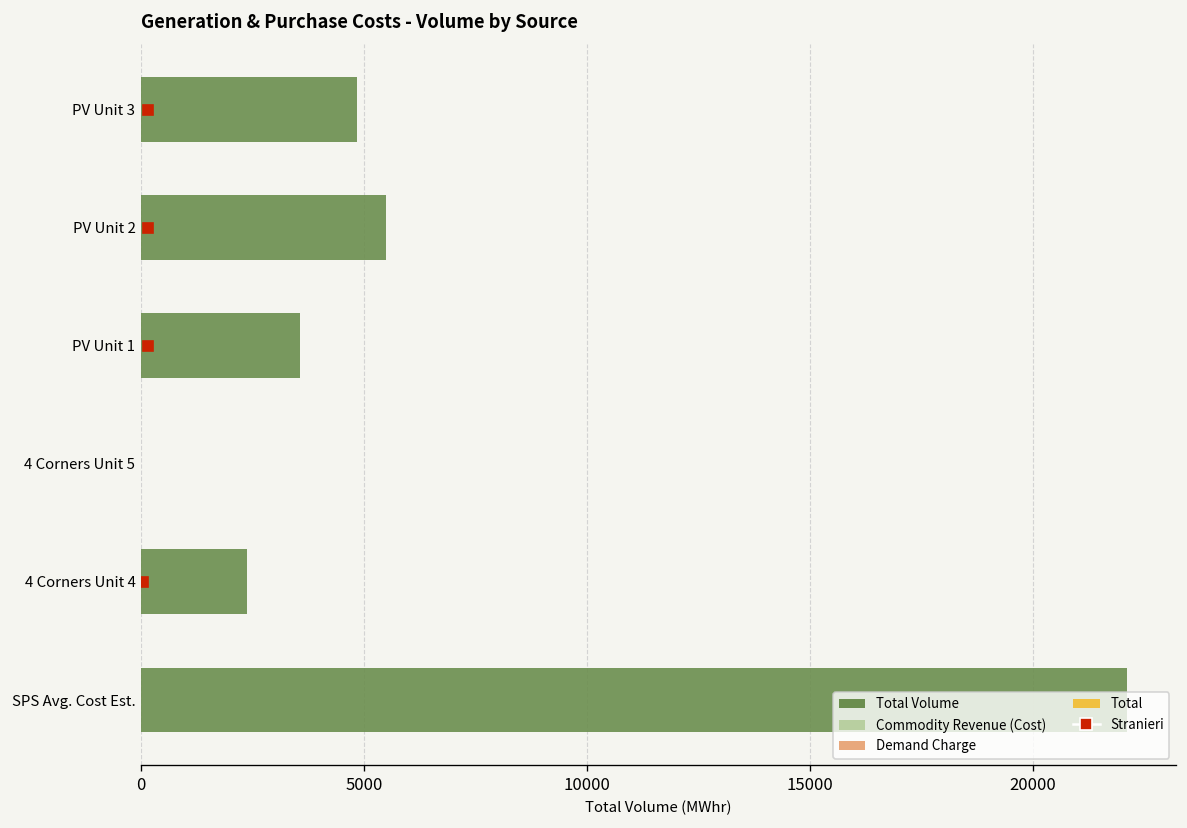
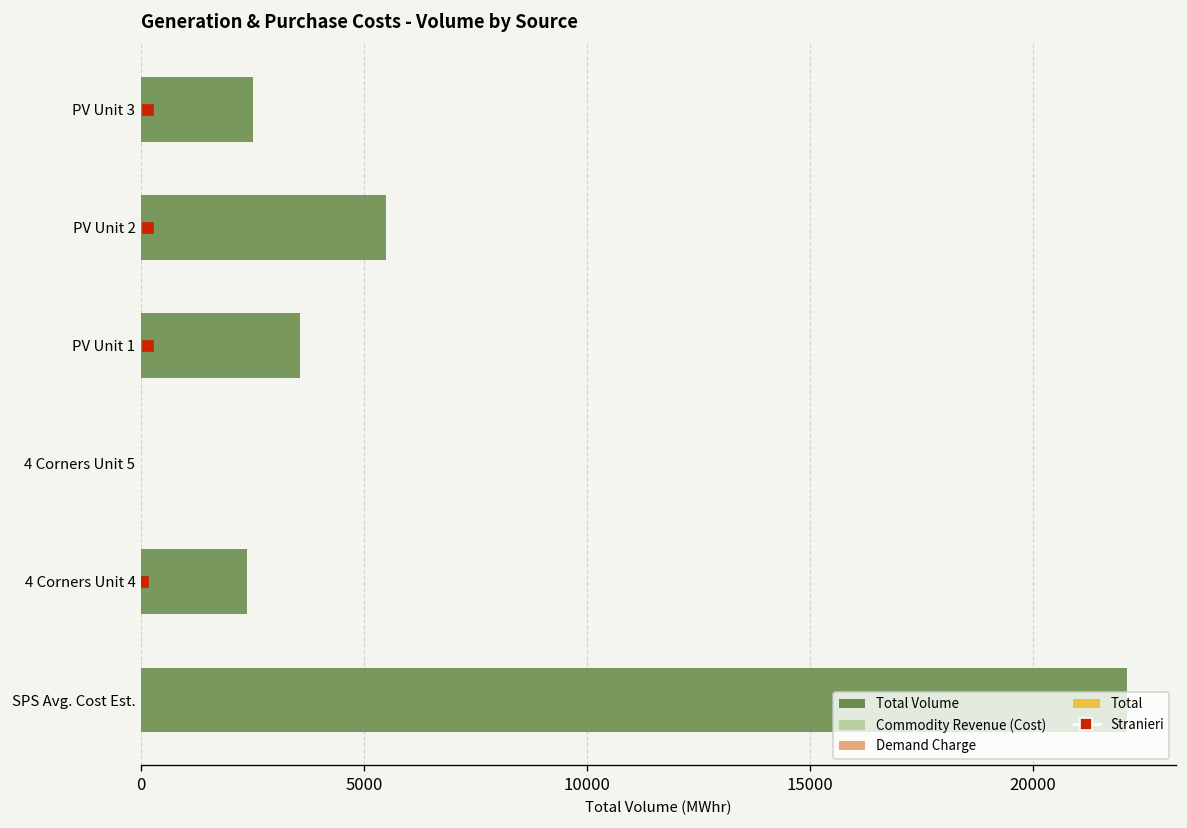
  {
    "Total Volume": {
-     "PV Unit 3": 4800,
+     "PV Unit 3": 2500,
      "PV Unit 2": 5500,
      "PV Unit 1": 3600,
      "4 Corners Unit 5": 0,
      "4 Corners Unit 4": 2400
    }
  }
